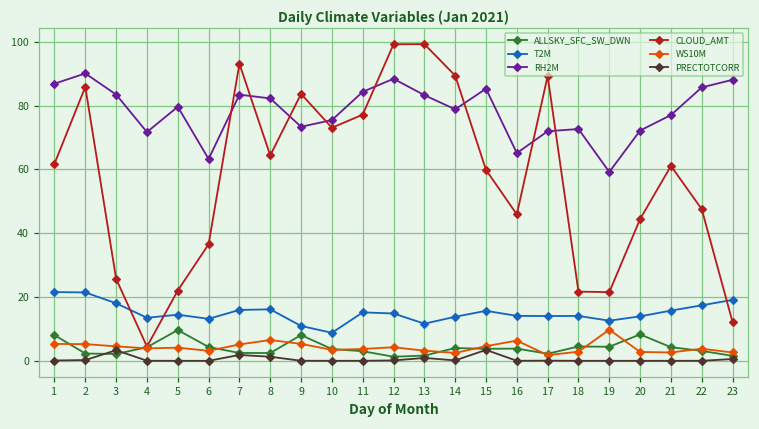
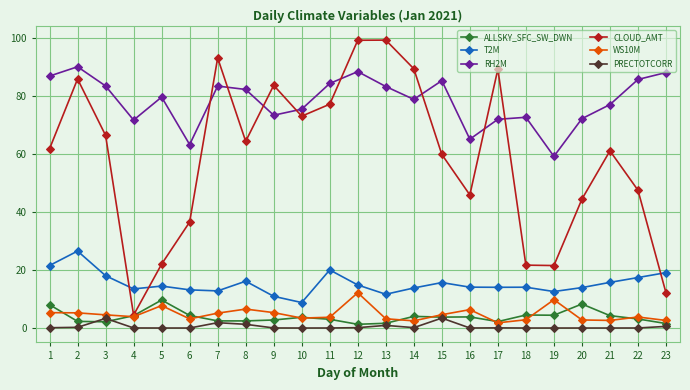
  {
    "ALLSKY_SFC_SW_DWN": {
      "1": 8,
      "2": 2,
      "3": 2,
      "5": 10,
      "6": 4,
      "8": 2,
-     "9": 8,
+     "9": 3,
      "12": 1,
      "14": 4,
      "16": 4,
      "18": 4,
      "19": 4,
      "20": 8,
      "21": 4,
      "23": 2
    },
    "T2M": {
      "1": 22,
-     "2": 21,
+     "2": 27,
      "3": 18,
      "4": 13,
      "5": 14,
      "6": 13,
-     "7": 16,
+     "7": 13,
      "8": 16,
      "9": 11,
      "10": 9,
-     "11": 15,
+     "11": 20,
      "12": 15,
      "13": 12,
      "14": 14,
      "15": 16,
      "16": 14,
      "17": 14,
      "18": 14,
      "19": 13,
      "20": 14,
      "21": 16,
      "22": 17,
      "23": 19
    },
    "RH2M": {
      "1": 87,
      "2": 90,
      "3": 83,
      "4": 72,
      "5": 80,
      "6": 63,
      "7": 83,
      "8": 82,
      "9": 73,
      "10": 75,
      "11": 84,
      "12": 88,
      "13": 83,
      "14": 79,
      "15": 85,
      "16": 65,
      "17": 72,
      "18": 73,
      "19": 59,
      "20": 72,
      "21": 77,
      "22": 86,
      "23": 88
    },
    "CLOUD_AMT": {
      "1": 62,
      "2": 86,
-     "3": 26,
+     "3": 66,
      "5": 22,
      "6": 37,
      "7": 93,
      "8": 64,
      "9": 84,
      "10": 73,
      "11": 77,
      "12": 99,
      "13": 99,
      "14": 89,
      "15": 60,
      "16": 46,
      "18": 22,
      "19": 22,
      "20": 44,
      "21": 61,
      "22": 48,
      "23": 12
    },
    "WS10M": {
      "1": 5,
      "2": 5,
      "3": 5,
-     "5": 4,
+     "5": 8,
      "6": 3,
      "7": 5,
      "8": 7,
      "9": 5,
-     "12": 4,
+     "12": 12,
      "13": 3,
      "14": 2,
      "16": 6,
      "18": 3,
      "19": 10,
      "20": 3,
      "21": 3,
      "23": 3
    },
    "PRECTOTCORR": {
      "1": 0,
      "2": 0,
      "3": 3,
      "4": 0,
      "5": 0,
      "6": 0,
      "8": 1,
      "9": 0,
      "10": 0,
      "11": 0,
      "12": 0,
      "14": 0,
      "16": 0,
      "17": 0,
      "18": 0,
      "19": 0,
      "20": 0,
      "21": 0,
      "22": 0,
      "23": 1
    }
  }
